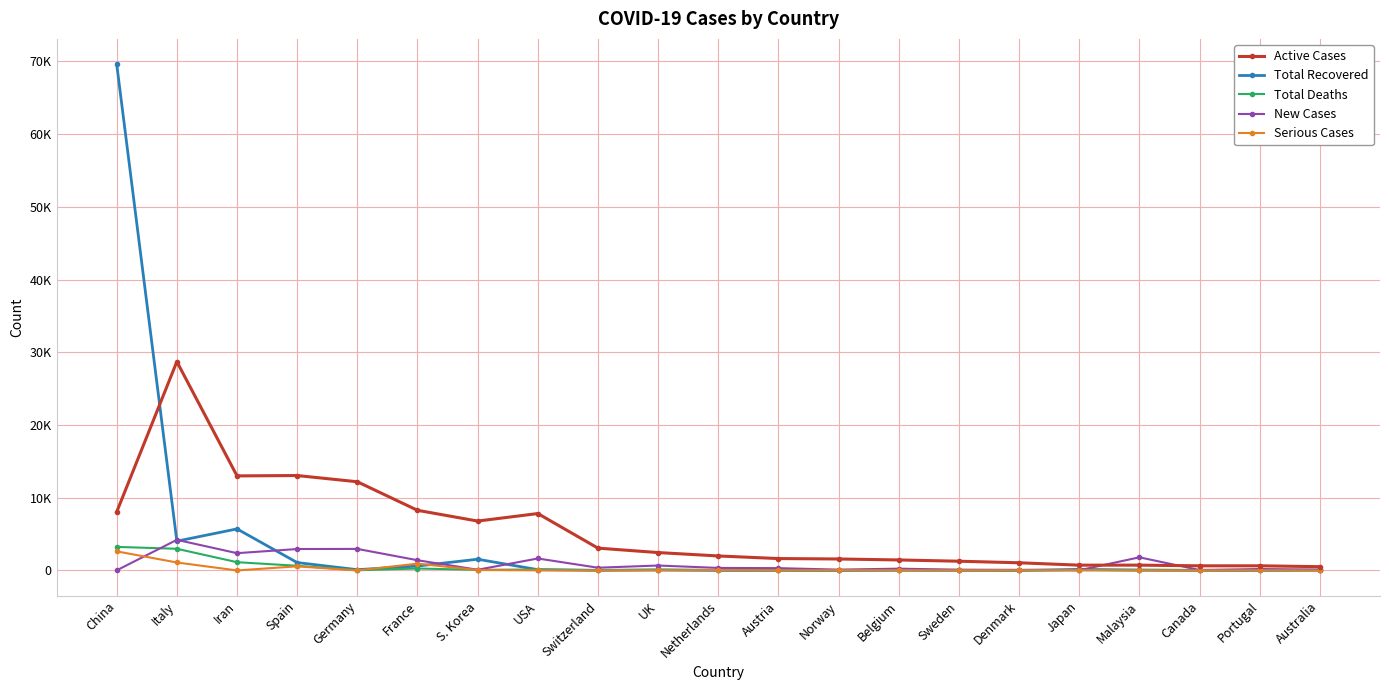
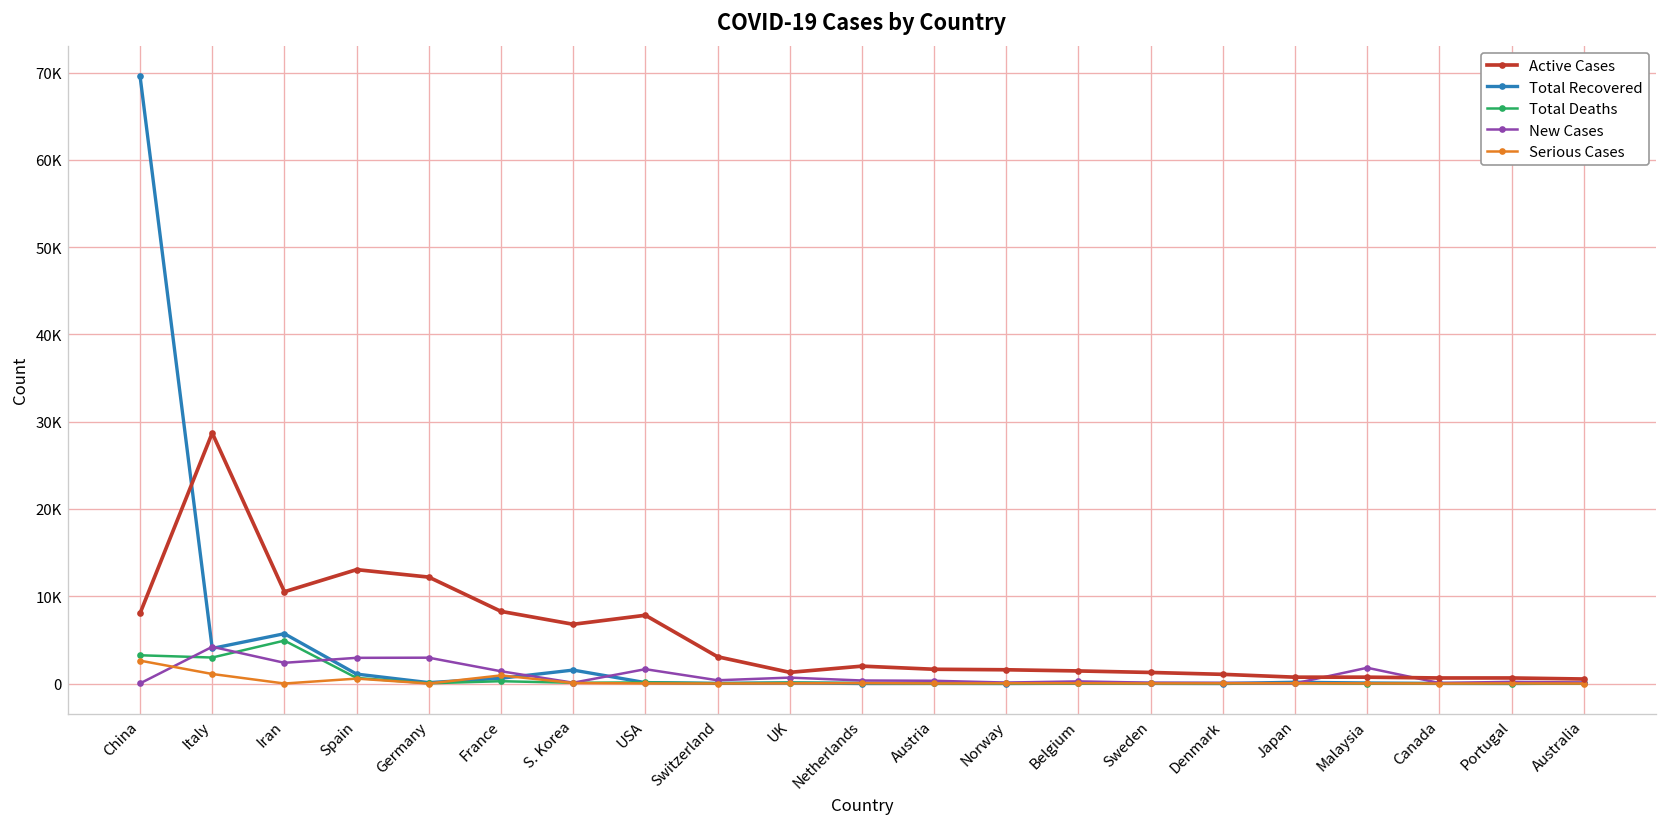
  {
    "Active Cases": {
      "China": 8000,
      "Italy": 29000,
-     "Iran": 13000,
+     "Iran": 11000,
      "Spain": 13000,
      "Germany": 12000,
      "France": 8000,
      "S. Korea": 7000,
      "USA": 8000,
      "Switzerland": 3000,
-     "UK": 2000,
+     "UK": 1000,
      "Netherlands": 2000,
      "Austria": 2000,
      "Norway": 2000,
      "Belgium": 1000,
      "Sweden": 1000,
      "Denmark": 1000,
      "Japan": 1000,
      "Malaysia": 1000,
      "Canada": 1000,
      "Portugal": 1000,
      "Australia": 1000
    },
    "Total Recovered": {
      "China": 70000,
      "Iran": 6000,
      "Spain": 1000,
      "S. Korea": 2000
    },
    "Total Deaths": {
      "China": 3000,
      "Italy": 3000,
-     "Iran": 1000
+     "Iran": 5000
    },
    "New Cases": {
      "China": 0,
      "Iran": 2000,
      "Spain": 3000,
      "Germany": 3000,
      "France": 1000,
      "USA": 2000,
      "UK": 1000,
      "Malaysia": 2000
    },
    "Serious Cases": {
      "China": 3000,
      "Italy": 1000,
      "Iran": 0
    }
  }
